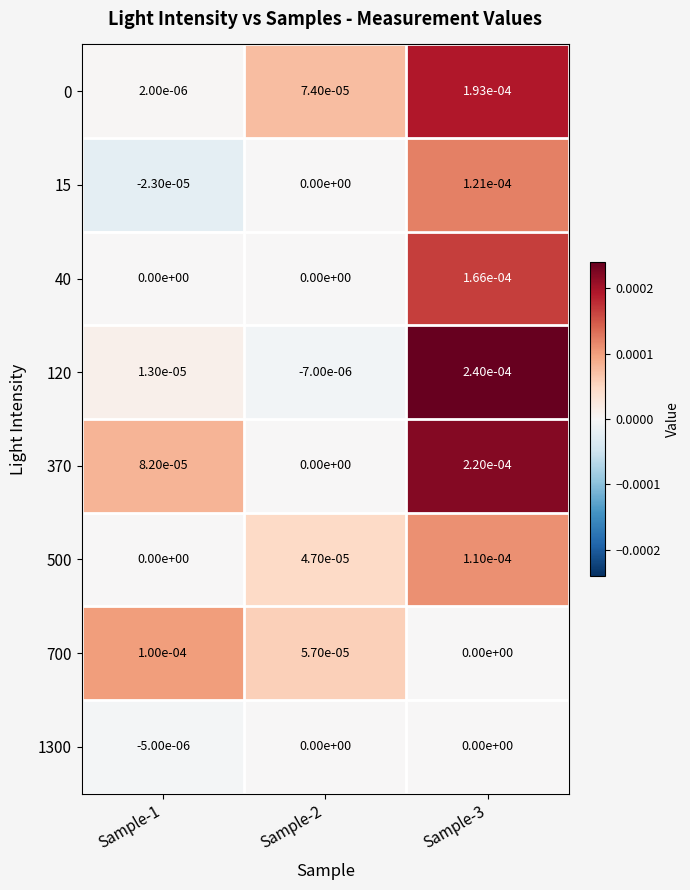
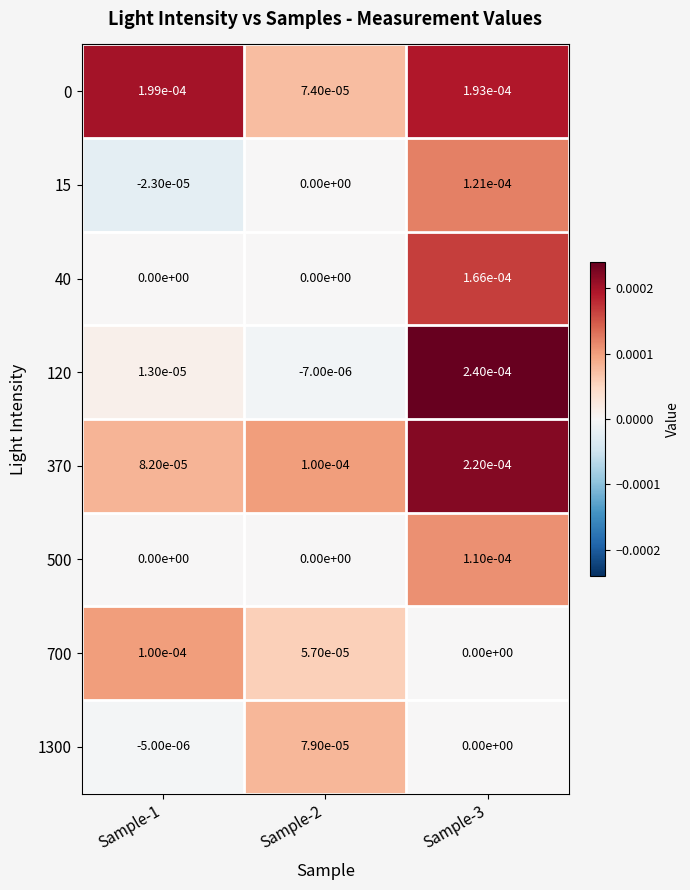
  {
    "0": {
-     "Sample-1": "2.00e-06",
+     "Sample-1": "1.99e-04",
      "Sample-2": "7.40e-05",
      "Sample-3": "1.93e-04"
    },
    "15": {
      "Sample-1": "-2.30e-05",
      "Sample-2": "0.00e+00",
      "Sample-3": "1.21e-04"
    },
    "40": {
      "Sample-1": "0.00e+00",
      "Sample-2": "0.00e+00",
      "Sample-3": "1.66e-04"
    },
    "120": {
      "Sample-1": "1.30e-05",
      "Sample-2": "-7.00e-06",
      "Sample-3": "2.40e-04"
    },
    "370": {
      "Sample-1": "8.20e-05",
-     "Sample-2": "0.00e+00",
+     "Sample-2": "1.00e-04",
      "Sample-3": "2.20e-04"
    },
    "500": {
      "Sample-1": "0.00e+00",
-     "Sample-2": "4.70e-05",
+     "Sample-2": "0.00e+00",
      "Sample-3": "1.10e-04"
    },
    "700": {
      "Sample-1": "1.00e-04",
      "Sample-2": "5.70e-05",
      "Sample-3": "0.00e+00"
    },
    "1300": {
      "Sample-1": "-5.00e-06",
-     "Sample-2": "0.00e+00",
+     "Sample-2": "7.90e-05",
      "Sample-3": "0.00e+00"
    }
  }
